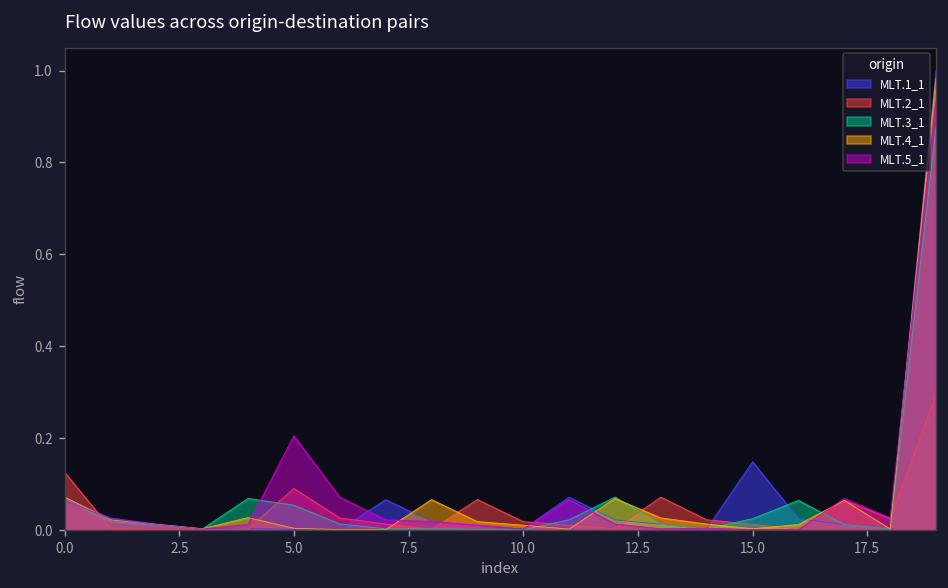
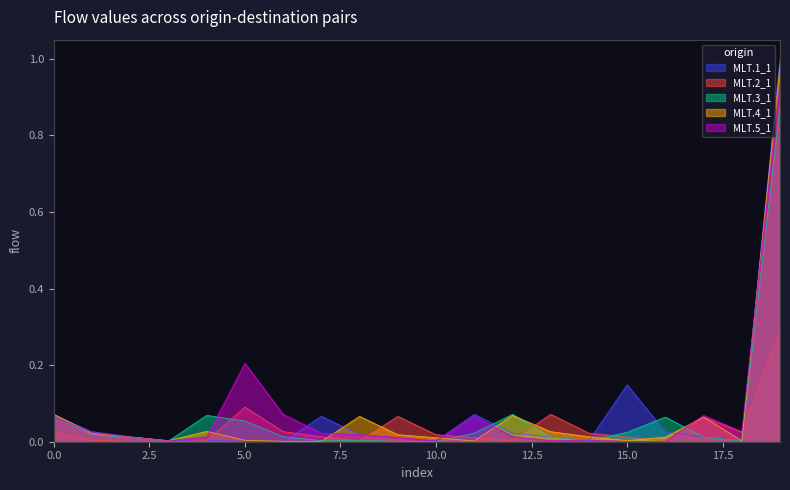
  {
    "MLT.1_1": {
      "15.0": 0.15
    },
    "MLT.2_1": {
-     "0.0": 0.13,
+     "0.0": 0.03,
      "5.0": 0.09,
      "10.0": 0.02,
      "15.0": 0.01
    },
    "MLT.3_1": {
      "5.0": 0.05,
      "15.0": 0.02
    },
    "MLT.4_1": {
      "10.0": 0.01
    },
    "MLT.5_1": {
      "5.0": 0.21
    }
  }
